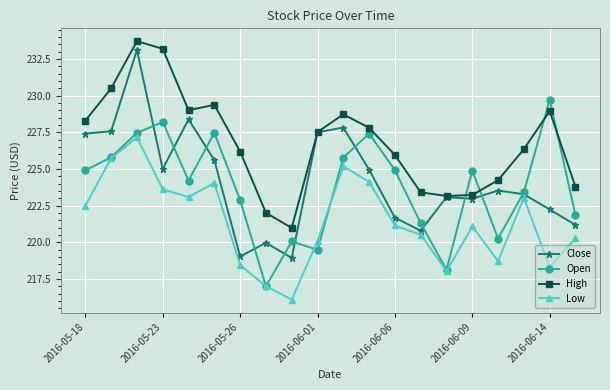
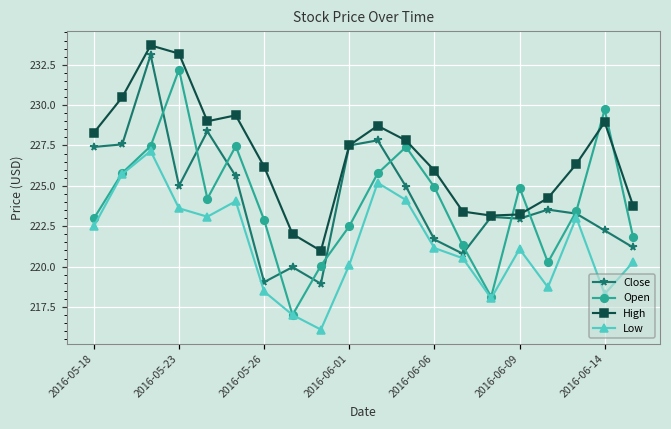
  {
    "Open": {
-     "2016-05-18": 224.9,
-     "2016-05-23": 228.2,
+     "2016-05-18": 223.0,
+     "2016-05-23": 232.2,
      "2016-05-26": 222.9,
-     "2016-06-01": 219.5,
+     "2016-06-01": 222.5,
      "2016-06-06": 224.9,
      "2016-06-09": 224.9,
      "2016-06-14": 229.7
    },
    "Low": {
      "2016-05-18": 222.5,
      "2016-05-23": 223.6,
      "2016-05-26": 218.5,
      "2016-06-01": 220.1,
      "2016-06-06": 221.2,
      "2016-06-09": 221.1
    }
  }
